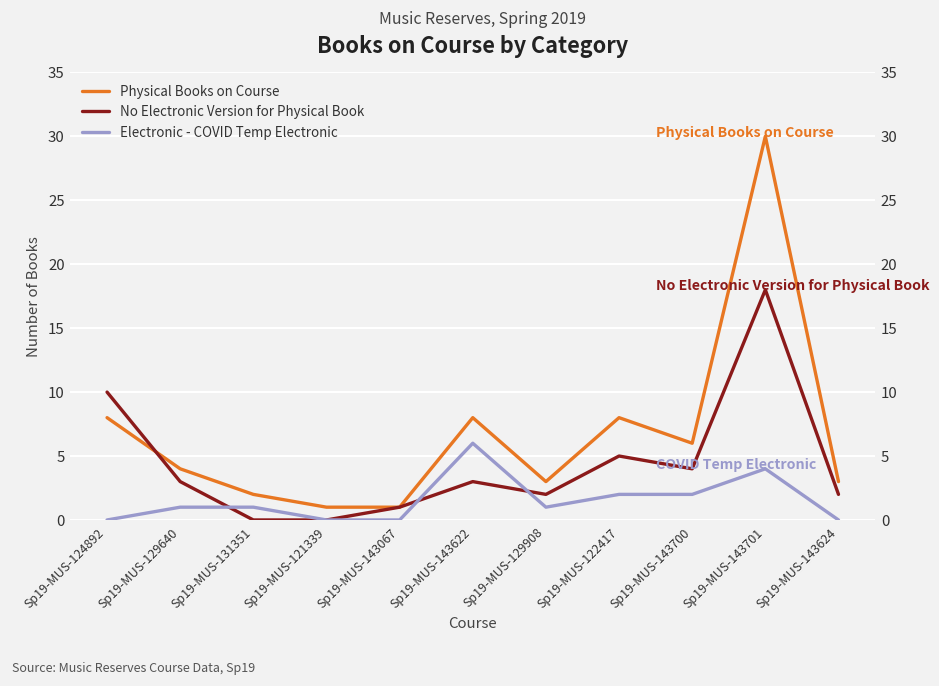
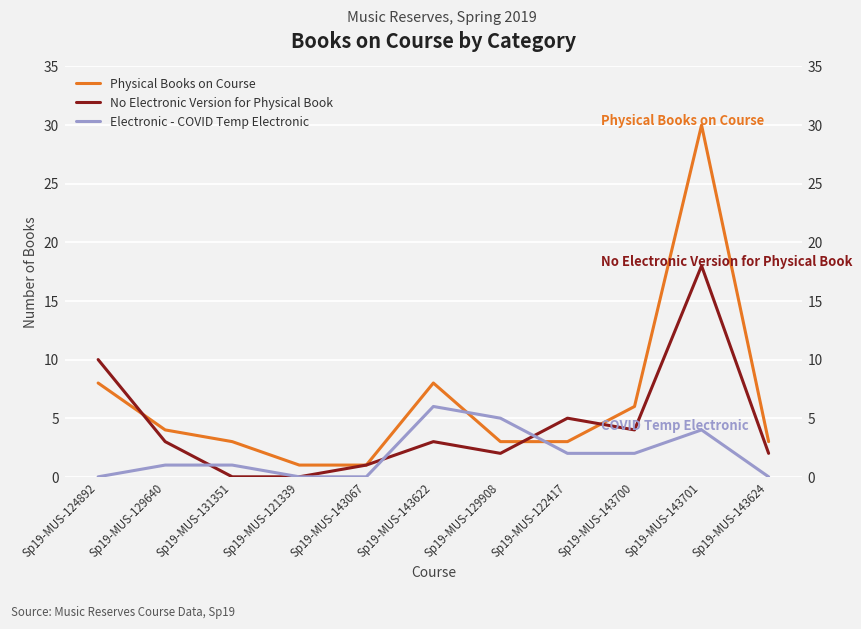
  {
    "Physical Books on Course": {
      "Sp19-MUS-124892": 8,
      "Sp19-MUS-129640": 4,
-     "Sp19-MUS-131351": 2,
+     "Sp19-MUS-131351": 3,
      "Sp19-MUS-121339": 1,
      "Sp19-MUS-143622": 8,
      "Sp19-MUS-129908": 3,
-     "Sp19-MUS-122417": 8,
+     "Sp19-MUS-122417": 3,
      "Sp19-MUS-143700": 6,
      "Sp19-MUS-143701": 30,
      "Sp19-MUS-143624": 3
    },
    "No Electronic Version for Physical Book": {
      "Sp19-MUS-124892": 10,
      "Sp19-MUS-129640": 3,
      "Sp19-MUS-131351": 0,
      "Sp19-MUS-143622": 3,
      "Sp19-MUS-129908": 2,
      "Sp19-MUS-122417": 5,
      "Sp19-MUS-143700": 4,
      "Sp19-MUS-143701": 18,
      "Sp19-MUS-143624": 2
    },
    "Electronic - COVID Temp Electronic": {
      "Sp19-MUS-124892": 0,
      "Sp19-MUS-129640": 1,
      "Sp19-MUS-131351": 1,
      "Sp19-MUS-143067": 0,
      "Sp19-MUS-143622": 6,
-     "Sp19-MUS-129908": 1,
+     "Sp19-MUS-129908": 5,
      "Sp19-MUS-122417": 2,
      "Sp19-MUS-143700": 2,
      "Sp19-MUS-143701": 4,
      "Sp19-MUS-143624": 0
    }
  }
